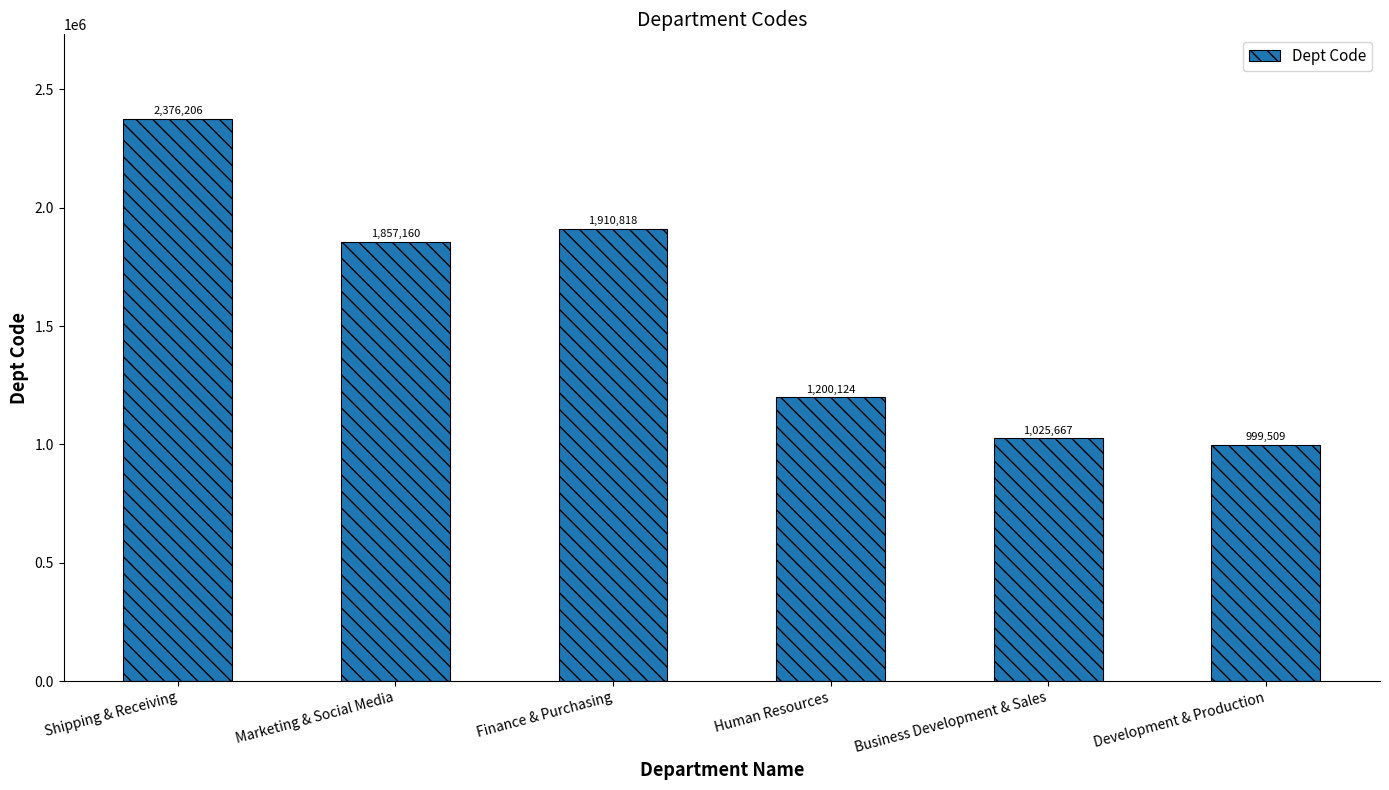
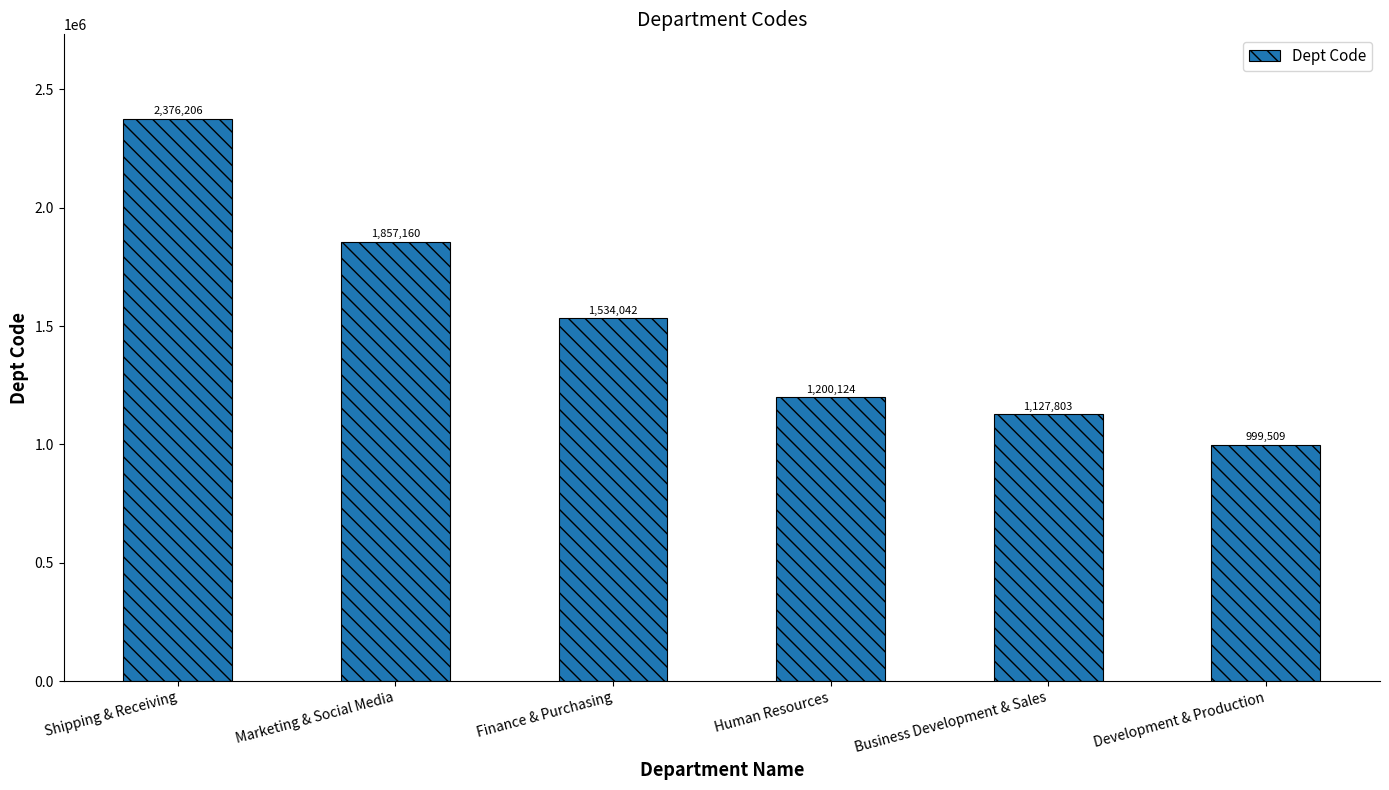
  {
    "Shipping & Receiving": "2,376,206",
    "Marketing & Social Media": "1,857,160",
-   "Finance & Purchasing": "1,910,818",
+   "Finance & Purchasing": "1,534,042",
    "Human Resources": "1,200,124",
-   "Business Development & Sales": "1,025,667",
+   "Business Development & Sales": "1,127,803",
    "Development & Production": "999,509"
  }
